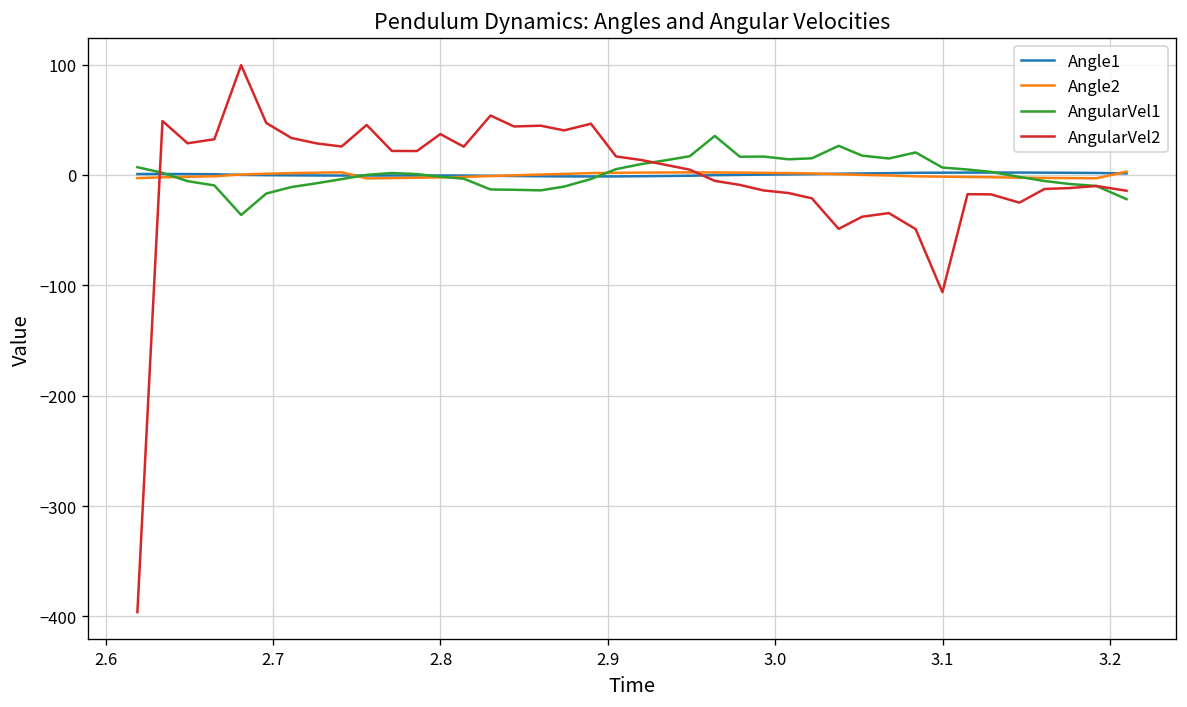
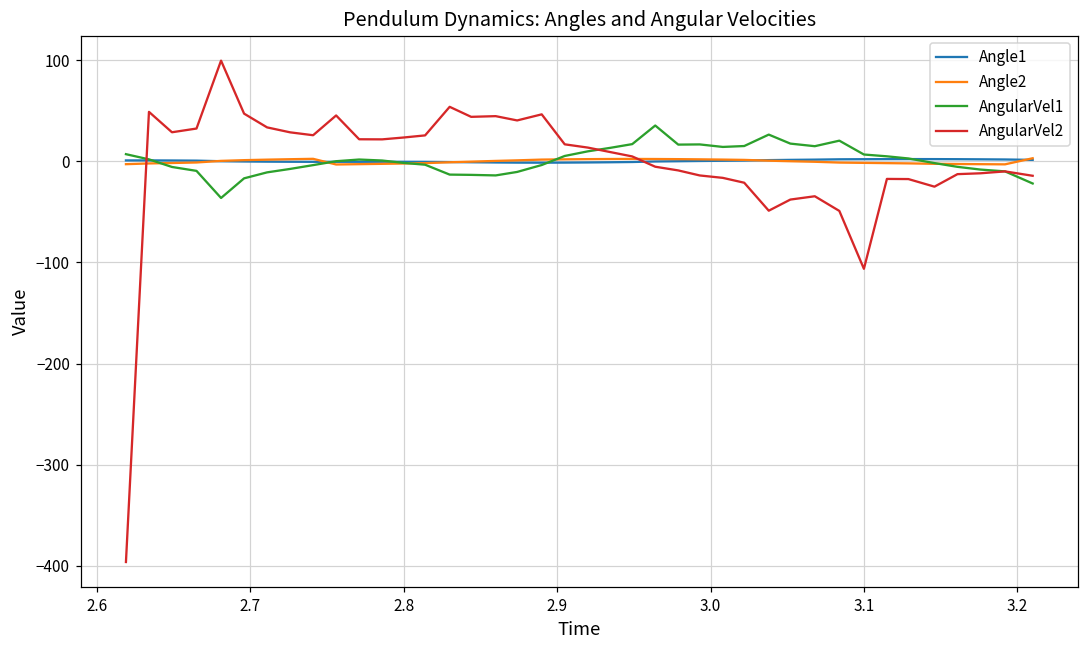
  {
    "Angle1": {
      "3.1": 0
    },
    "Angle2": {
      "3.1": 0
    },
    "AngularVel1": {
      "3.1": 10
    },
    "AngularVel2": {
-     "2.8": 40,
+     "2.8": 20,
      "3.1": -110
    }
  }
